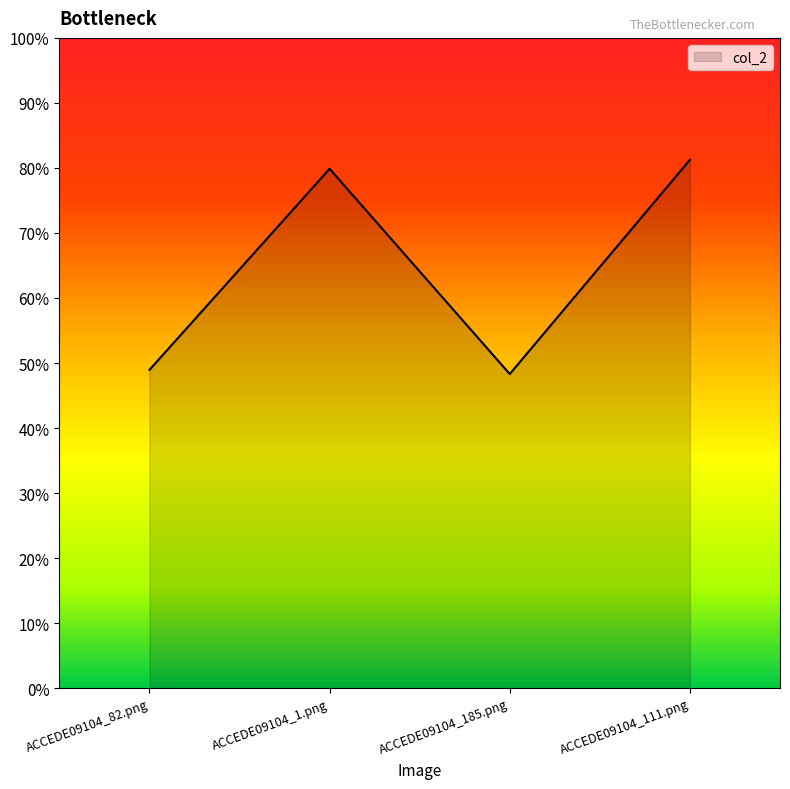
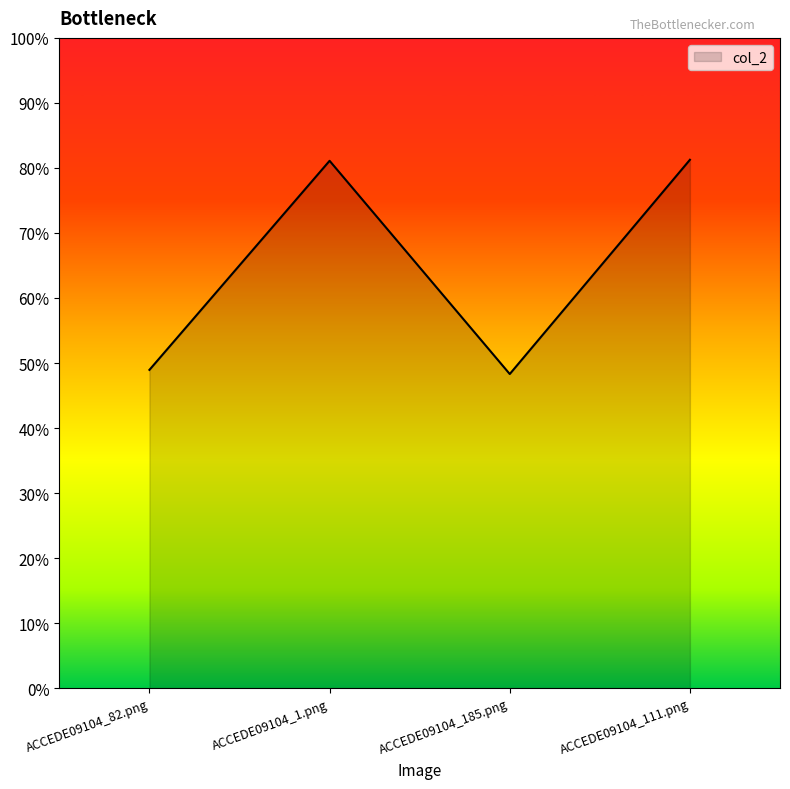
  {
    "ACCEDE09104_82.png": "49%",
-   "ACCEDE09104_1.png": "80%",
+   "ACCEDE09104_1.png": "81%",
    "ACCEDE09104_185.png": "48%",
    "ACCEDE09104_111.png": "81%"
  }
